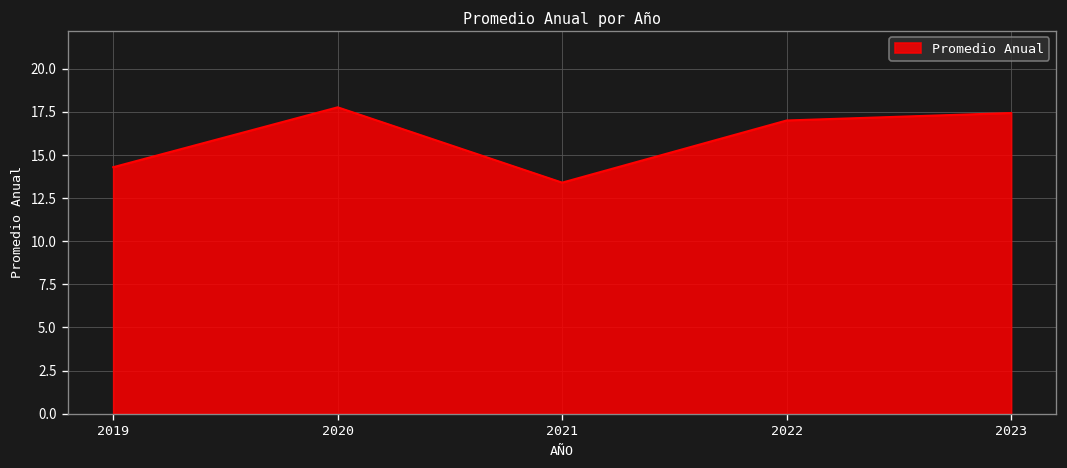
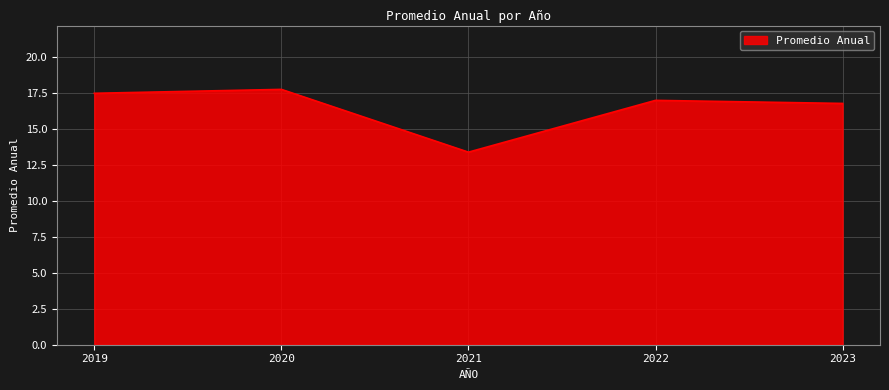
  {
-   "2019": 14.3,
+   "2019": 17.5,
    "2020": 17.8,
    "2021": 13.4,
    "2022": 17.0,
-   "2023": 17.4
+   "2023": 16.8
  }
